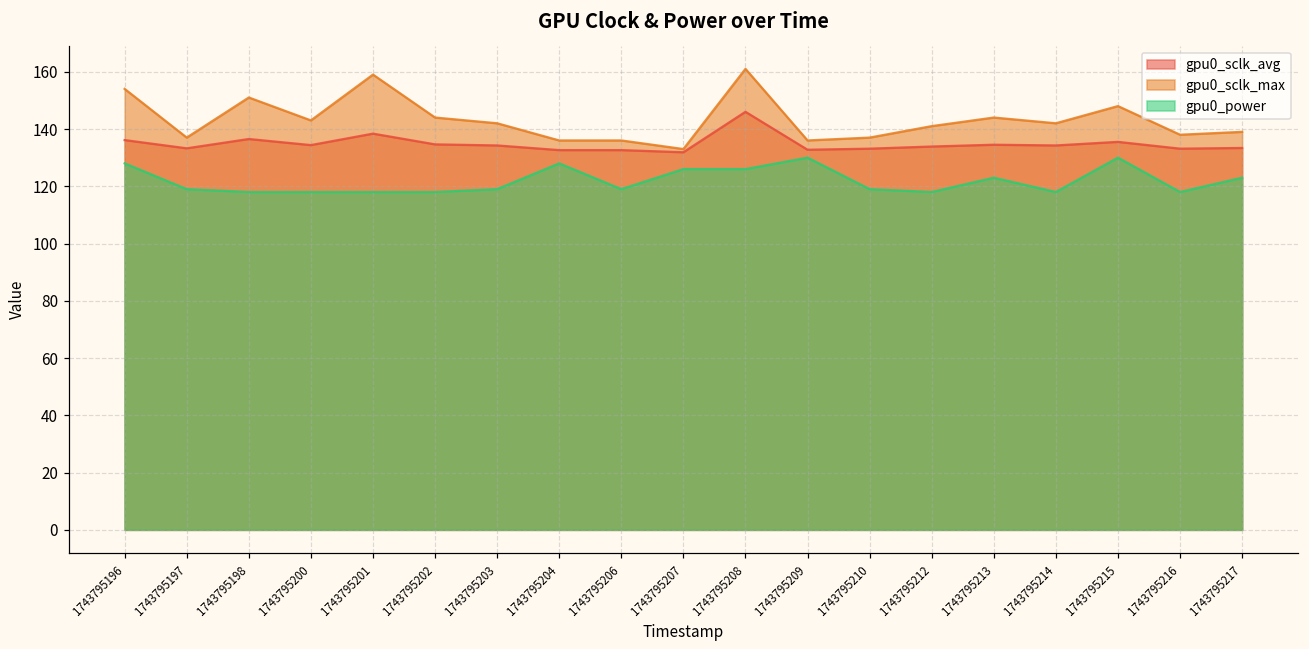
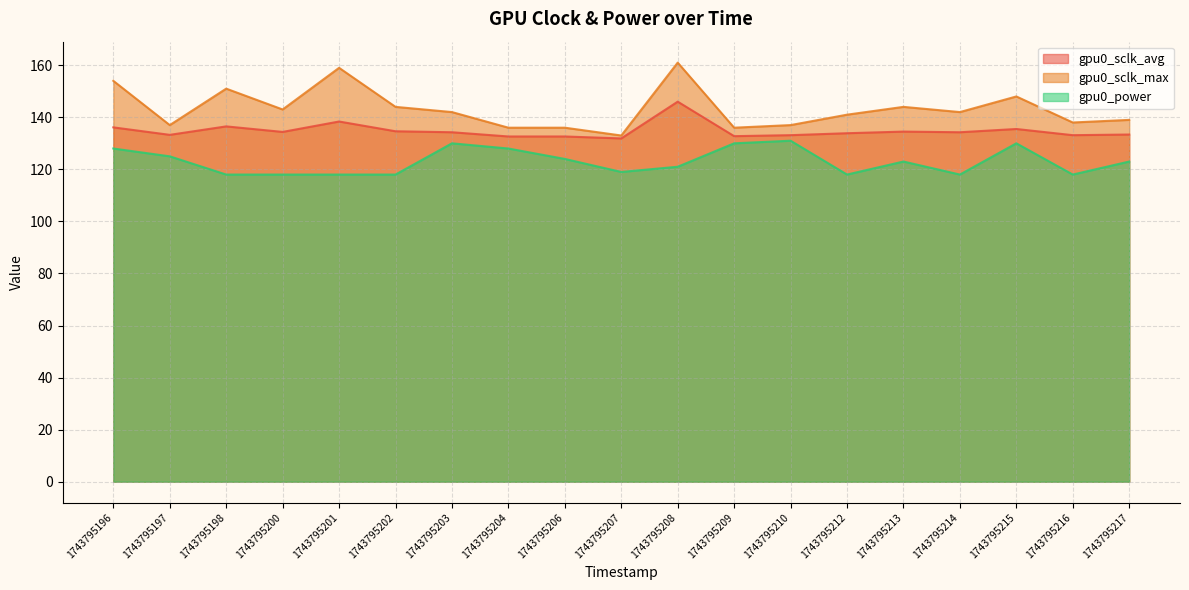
  {
    "gpu0_power": {
      "1743795196": 128,
-     "1743795197": 119,
+     "1743795197": 125,
      "1743795198": 118,
      "1743795200": 118,
      "1743795201": 118,
      "1743795202": 118,
-     "1743795203": 119,
+     "1743795203": 130,
      "1743795204": 128,
-     "1743795206": 119,
-     "1743795207": 126,
-     "1743795208": 126,
+     "1743795206": 124,
+     "1743795207": 119,
+     "1743795208": 121,
      "1743795209": 130,
-     "1743795210": 119,
+     "1743795210": 131,
      "1743795212": 118,
      "1743795213": 123,
      "1743795214": 118,
      "1743795215": 130,
      "1743795216": 118,
      "1743795217": 123
    }
  }
